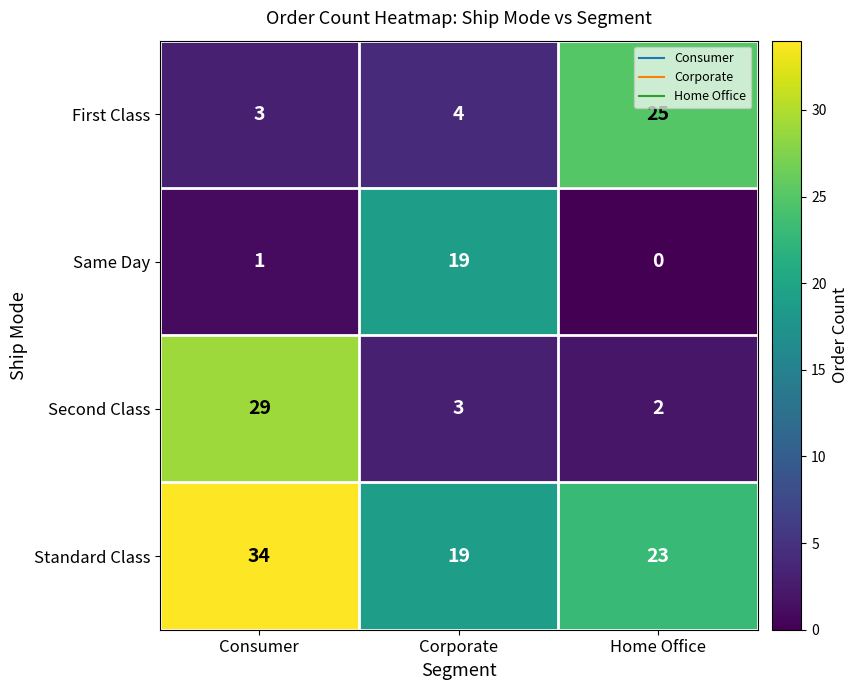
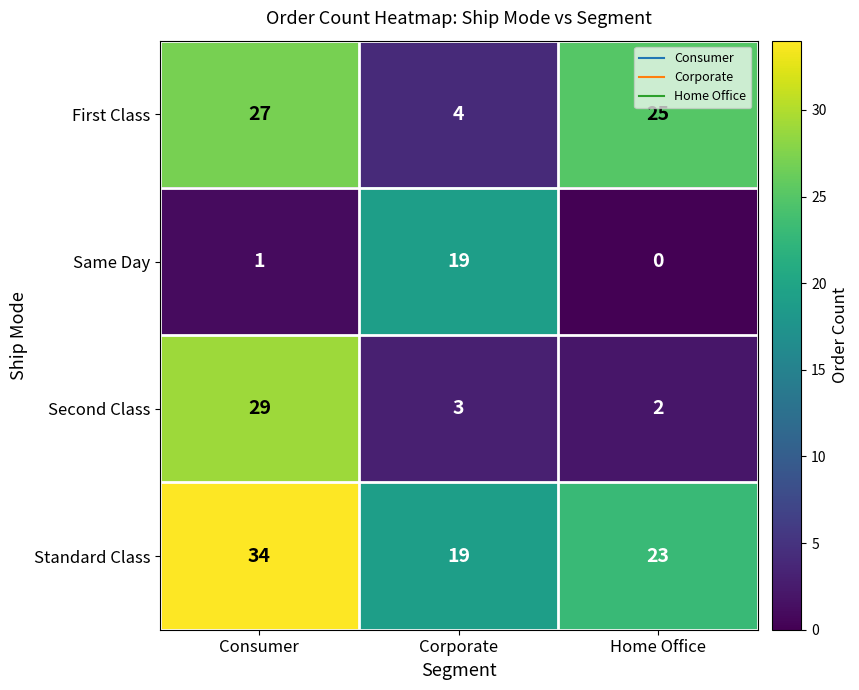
  {
    "First Class": {
-     "Consumer": 3,
+     "Consumer": 27,
      "Corporate": 4
    },
    "Same Day": {
      "Consumer": 1,
      "Corporate": 19,
      "Home Office": 0
    },
    "Second Class": {
      "Consumer": 29,
      "Corporate": 3,
      "Home Office": 2
    },
    "Standard Class": {
      "Consumer": 34,
      "Corporate": 19,
      "Home Office": 23
    }
  }
